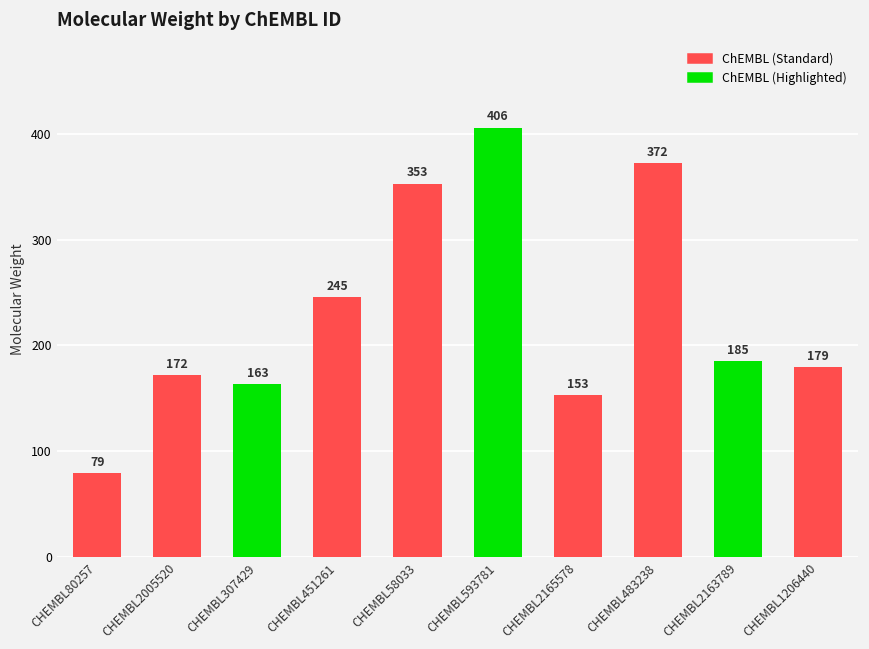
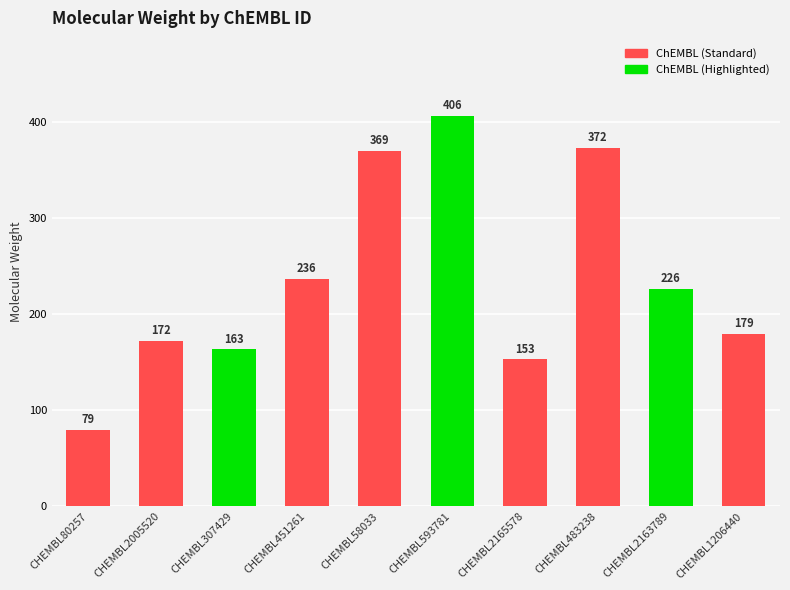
  {
    "CHEMBL80257": 79,
    "CHEMBL2005520": 172,
    "CHEMBL307429": 163,
-   "CHEMBL451261": 245,
-   "CHEMBL58033": 353,
+   "CHEMBL451261": 236,
+   "CHEMBL58033": 369,
    "CHEMBL593781": 406,
    "CHEMBL2165578": 153,
    "CHEMBL483238": 372,
-   "CHEMBL2163789": 185,
+   "CHEMBL2163789": 226,
    "CHEMBL1206440": 179
  }
